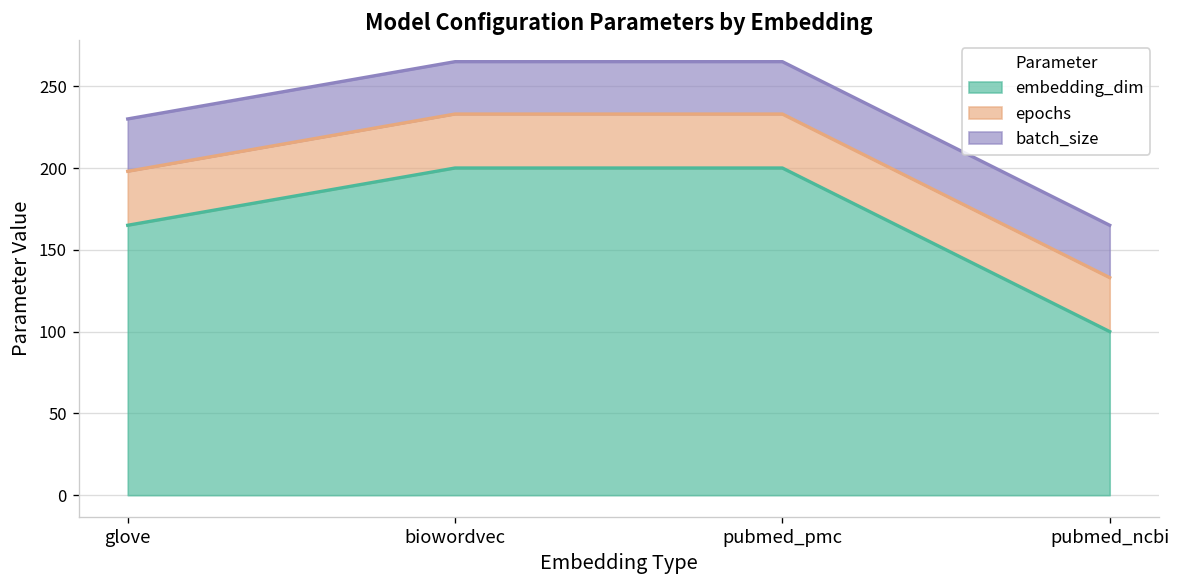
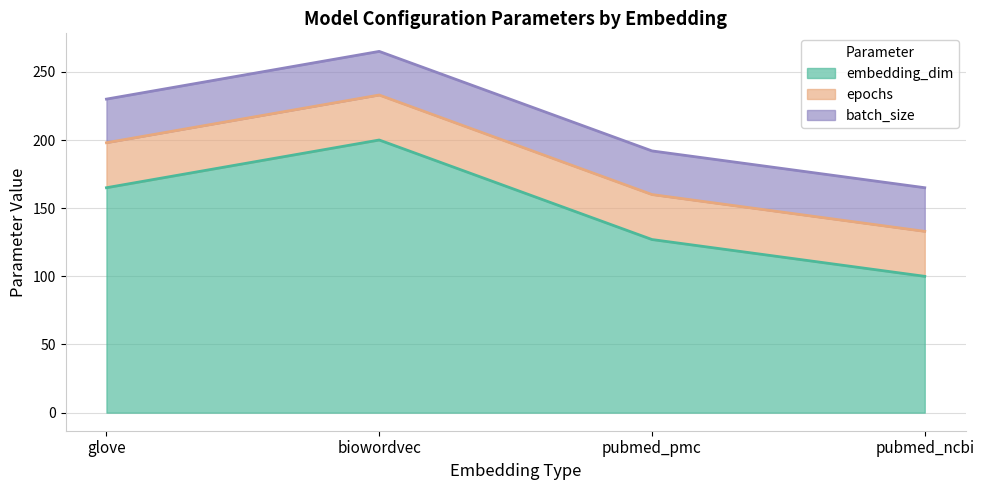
  {
    "embedding_dim": {
      "glove": 165,
      "biowordvec": 200,
-     "pubmed_pmc": 200,
+     "pubmed_pmc": 127,
      "pubmed_ncbi": 100
    },
    "epochs": {
      "glove": 33,
      "biowordvec": 33,
      "pubmed_pmc": 33,
      "pubmed_ncbi": 33
    },
    "batch_size": {
      "glove": 32,
      "biowordvec": 32,
      "pubmed_pmc": 32,
      "pubmed_ncbi": 32
    }
  }
